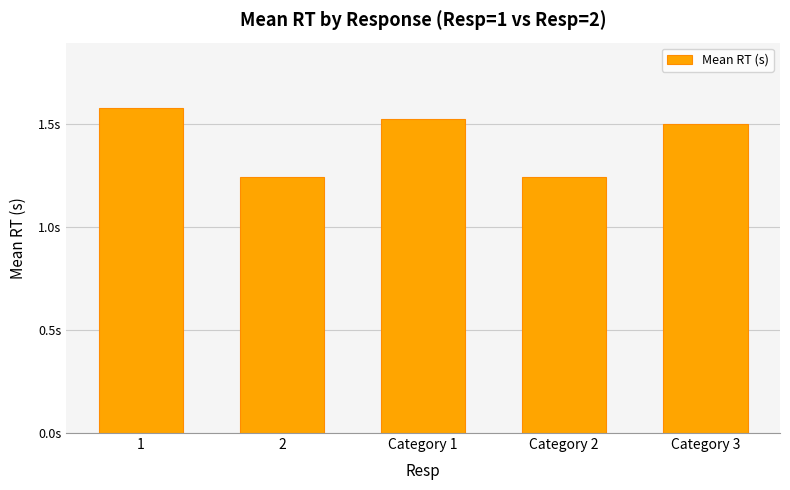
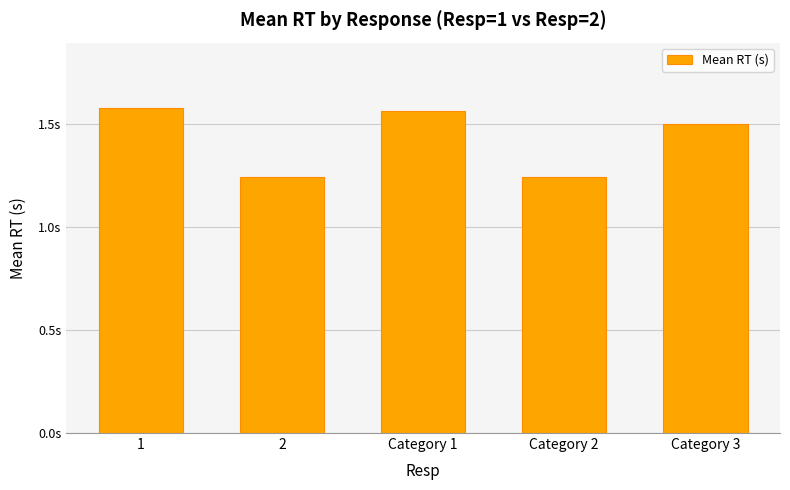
  {
    "1": "1.58s",
    "2": "1.24s",
-   "Category 1": "1.52s",
+   "Category 1": "1.56s",
    "Category 2": "1.24s",
    "Category 3": "1.50s"
  }
